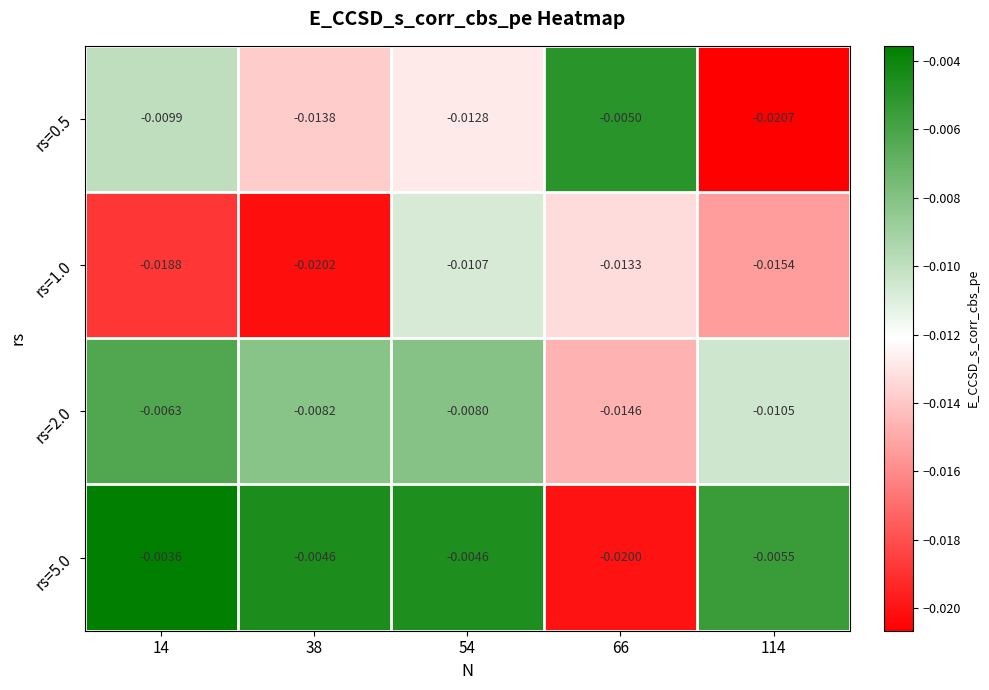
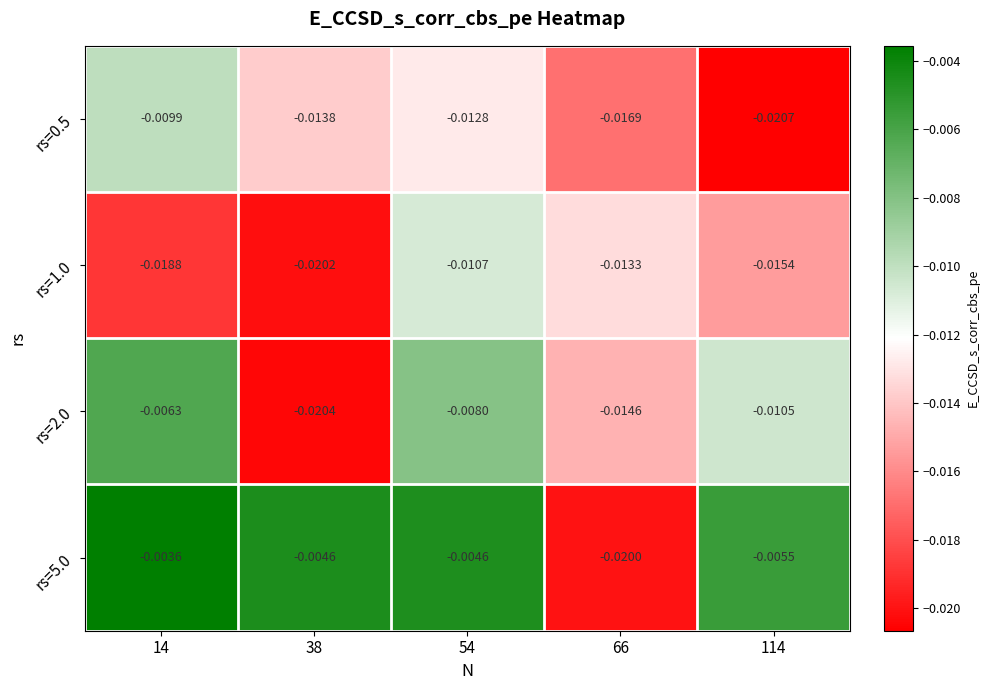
  {
    "rs=0.5": {
      "14": -0.0099,
      "38": -0.0138,
      "54": -0.0128,
-     "66": -0.0050,
+     "66": -0.0169,
      "114": -0.0207
    },
    "rs=1.0": {
      "14": -0.0188,
      "38": -0.0202,
      "54": -0.0107,
      "66": -0.0133,
      "114": -0.0154
    },
    "rs=2.0": {
      "14": -0.0063,
-     "38": -0.0082,
+     "38": -0.0204,
      "54": -0.0080,
      "66": -0.0146,
      "114": -0.0105
    },
    "rs=5.0": {
      "14": -0.0036,
      "38": -0.0046,
      "54": -0.0046,
      "66": -0.0200,
      "114": -0.0055
    }
  }
